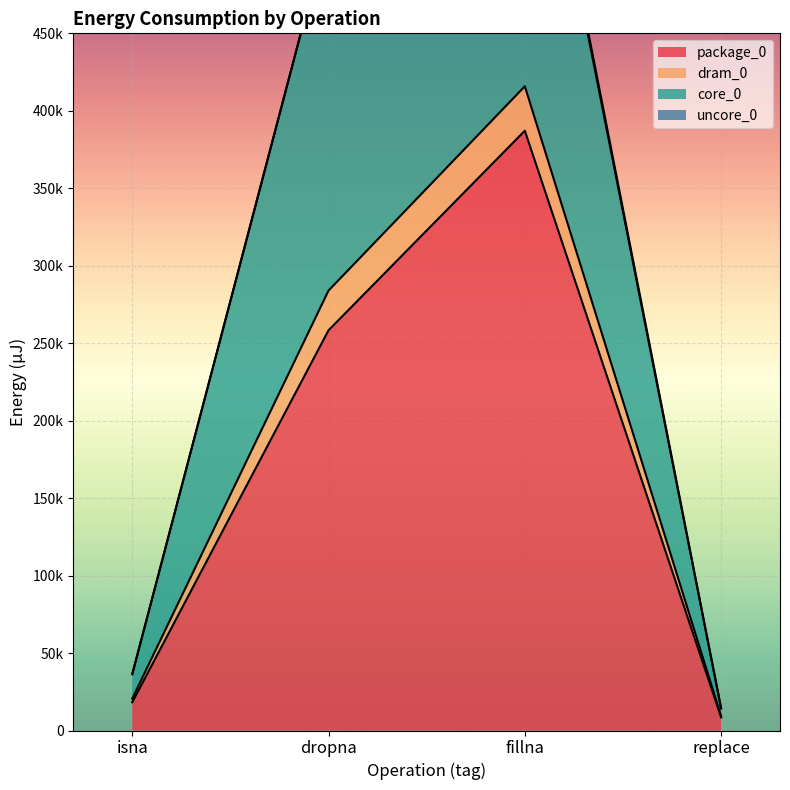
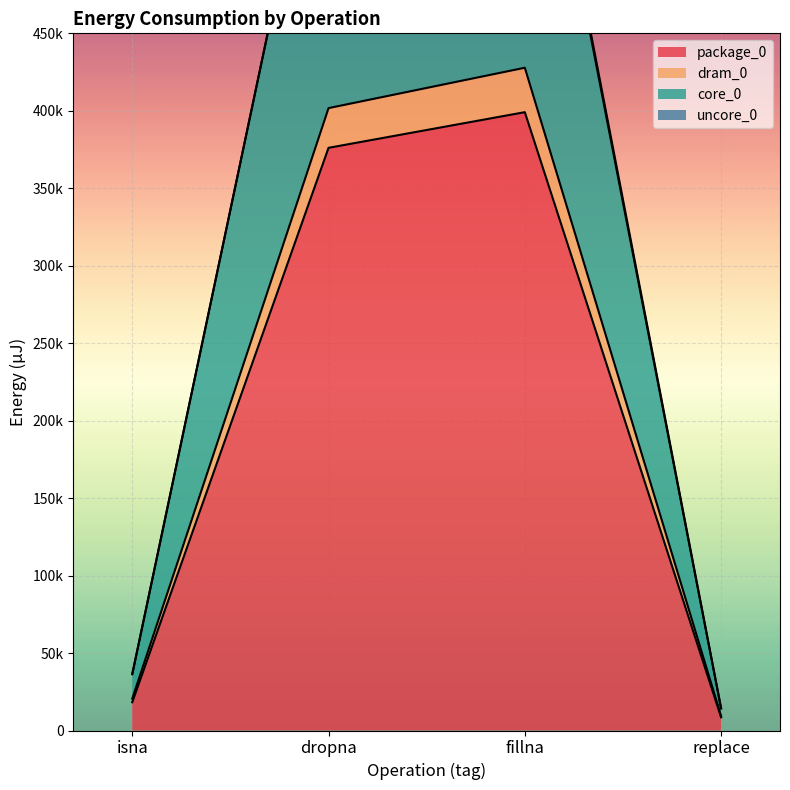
  {
    "package_0": {
      "isna": 18000,
-     "dropna": 258000,
-     "fillna": 387000
+     "dropna": 376000,
+     "fillna": 399000
    },
    "dram_0": {
      "isna": 2000,
      "dropna": 26000,
      "fillna": 29000
    }
  }
